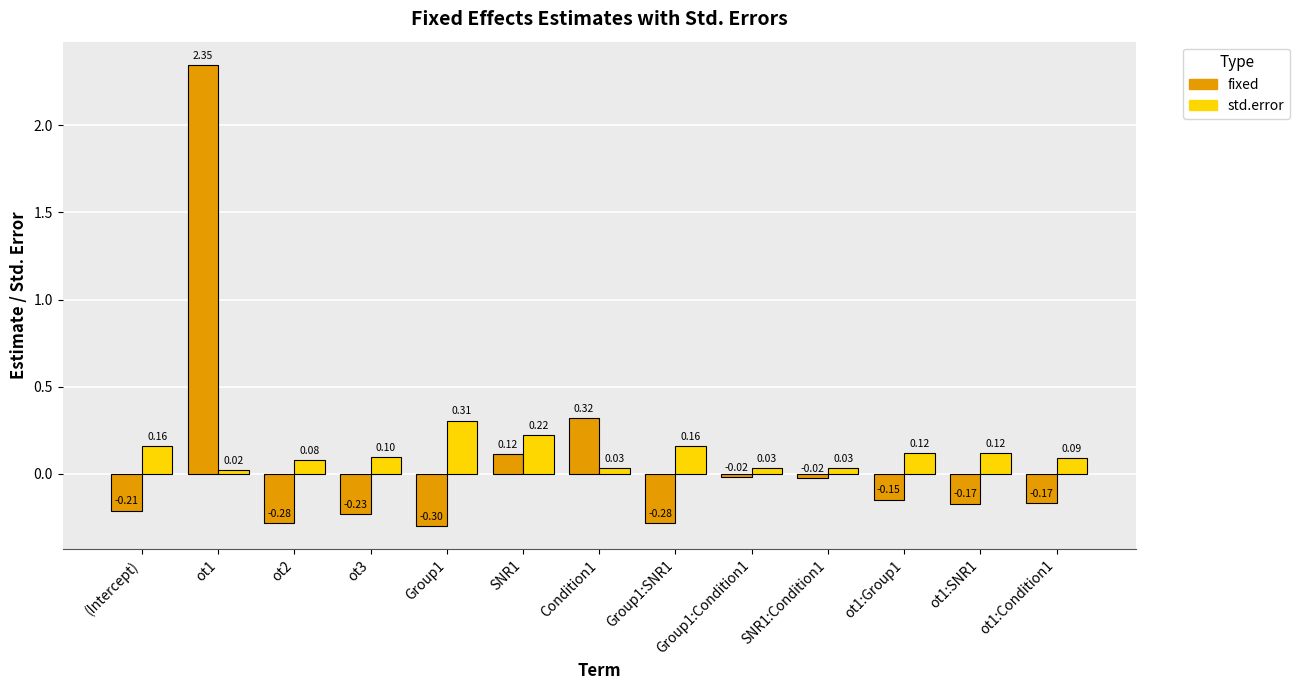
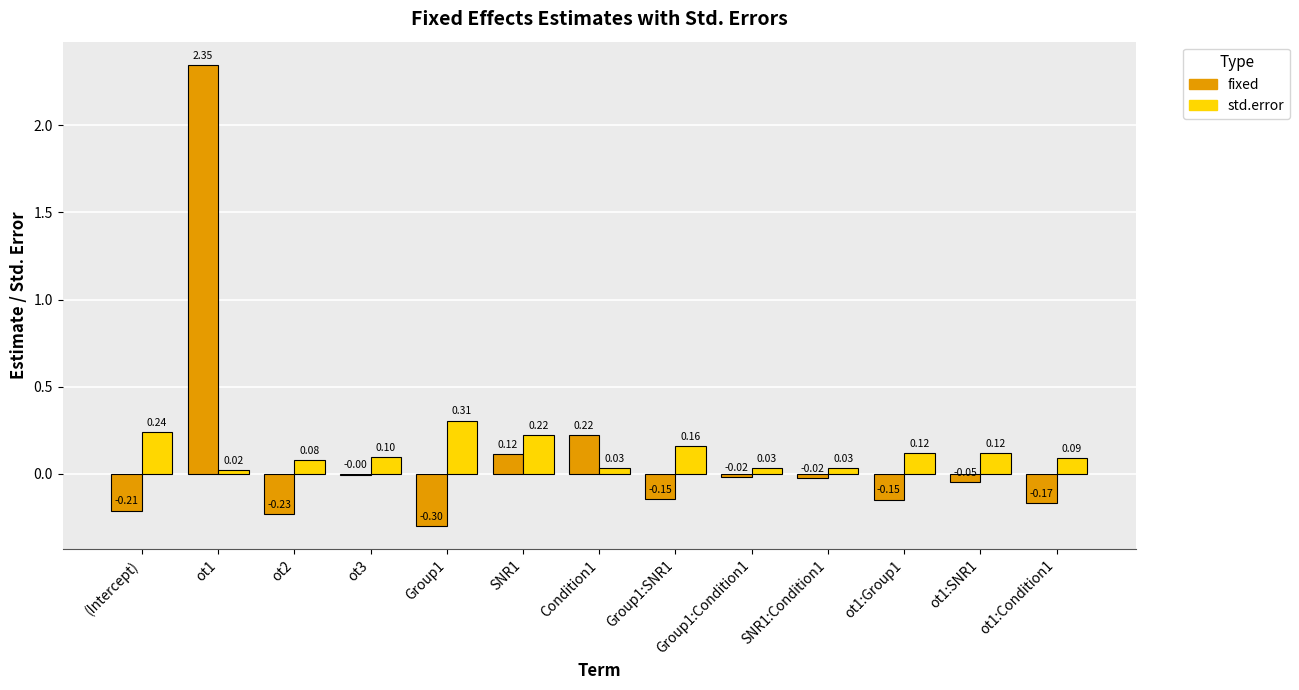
  {
    "fixed": {
      "(Intercept)": -0.21,
      "ot1": 2.35,
-     "ot2": -0.28,
-     "ot3": -0.23,
+     "ot2": -0.23,
+     "ot3": -0.00,
      "Group1": -0.30,
      "SNR1": 0.12,
-     "Condition1": 0.32,
-     "Group1:SNR1": -0.28,
+     "Condition1": 0.22,
+     "Group1:SNR1": -0.15,
      "Group1:Condition1": -0.02,
      "SNR1:Condition1": -0.02,
      "ot1:Group1": -0.15,
-     "ot1:SNR1": -0.17,
+     "ot1:SNR1": -0.05,
      "ot1:Condition1": -0.17
    },
    "std.error": {
-     "(Intercept)": 0.16,
+     "(Intercept)": 0.24,
      "ot1": 0.02,
      "ot2": 0.08,
      "ot3": 0.10,
      "Group1": 0.31,
      "SNR1": 0.22,
      "Condition1": 0.03,
      "Group1:SNR1": 0.16,
      "Group1:Condition1": 0.03,
      "SNR1:Condition1": 0.03,
      "ot1:Group1": 0.12,
      "ot1:SNR1": 0.12,
      "ot1:Condition1": 0.09
    }
  }
